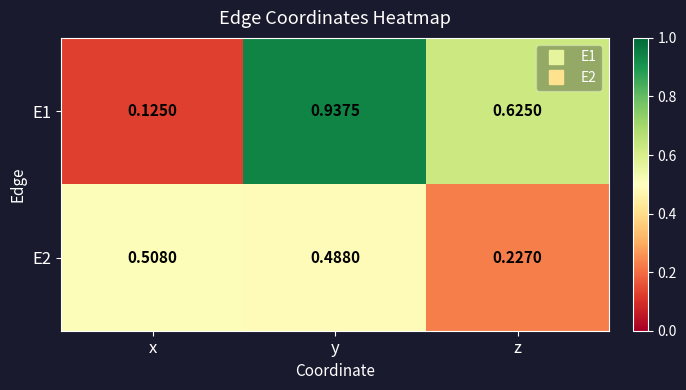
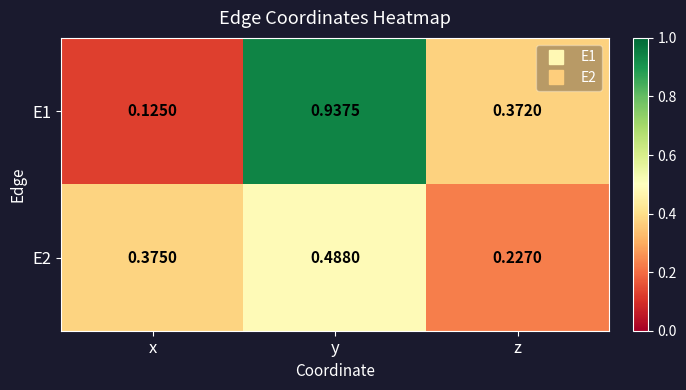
  {
    "E1": {
      "x": 0.1250,
      "y": 0.9375,
-     "z": 0.6250
+     "z": 0.3720
    },
    "E2": {
-     "x": 0.5080,
+     "x": 0.3750,
      "y": 0.4880,
      "z": 0.2270
    }
  }
